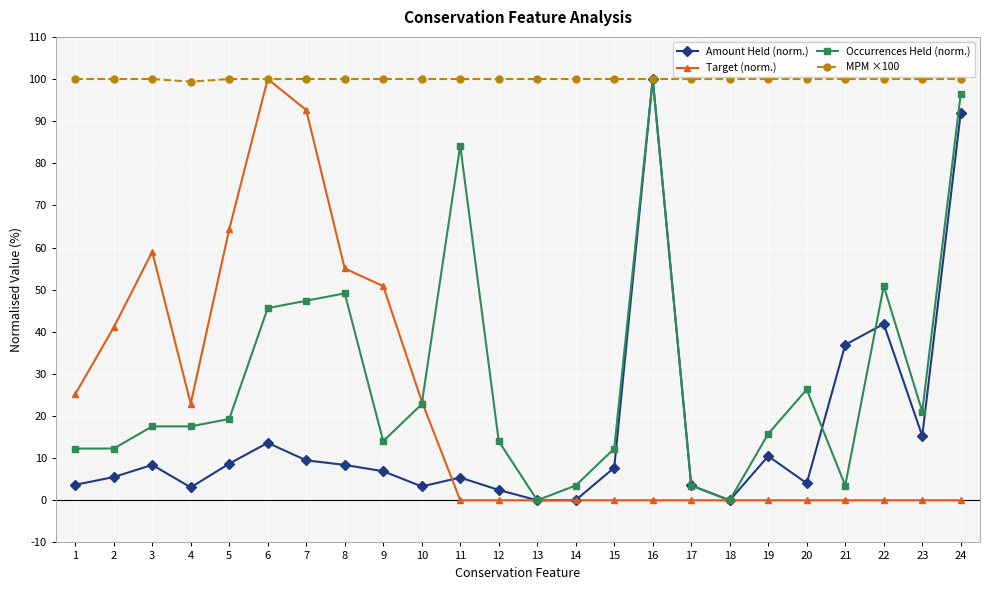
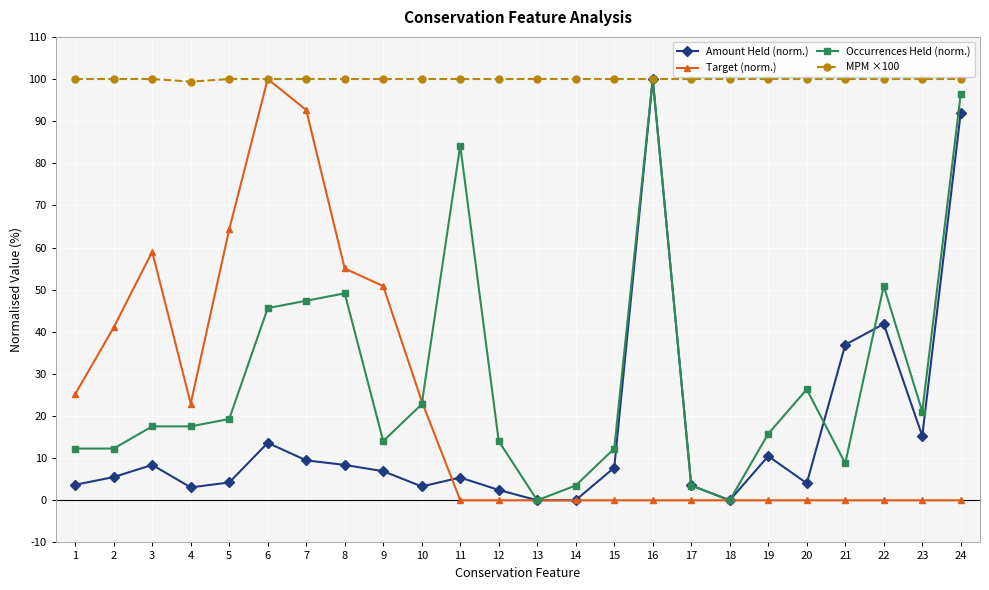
  {
    "Amount Held (norm.)": {
      "1": 4,
      "2": 6,
      "3": 8,
      "4": 3,
-     "5": 9,
+     "5": 4,
      "6": 14,
      "7": 9,
      "8": 8,
      "9": 7,
      "10": 3,
      "11": 5,
      "12": 2,
      "15": 8,
      "19": 10,
      "20": 4,
      "21": 37,
      "22": 42,
      "23": 15,
      "24": 92
    },
    "Occurrences Held (norm.)": {
      "1": 12,
      "2": 12,
      "3": 18,
      "4": 18,
      "5": 19,
      "6": 46,
      "7": 47,
      "8": 49,
      "9": 14,
      "10": 23,
      "11": 84,
      "12": 14,
      "14": 4,
      "15": 12,
      "19": 16,
      "20": 26,
-     "21": 4,
+     "21": 9,
      "22": 51,
      "23": 21,
      "24": 96
    }
  }
